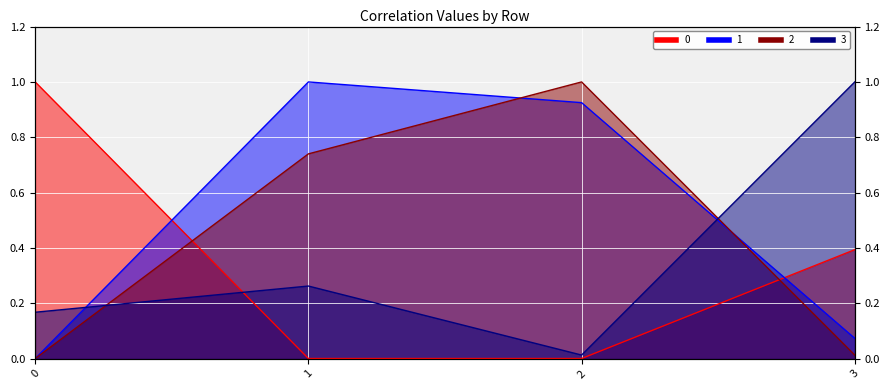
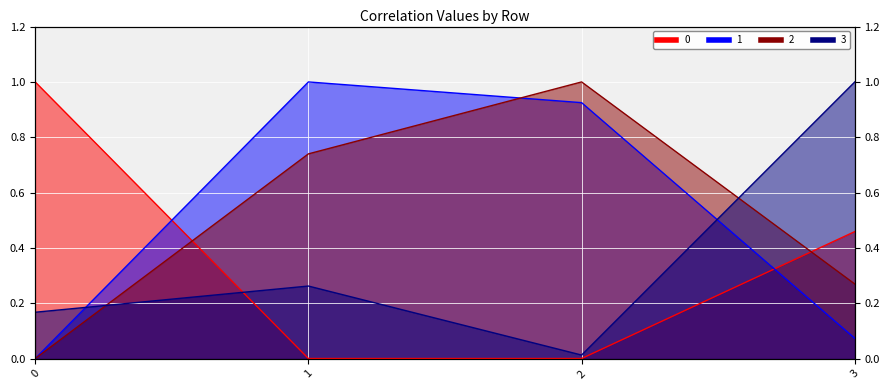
  {
    "0": {
      "0": 1.00,
      "1": 0.00,
      "2": 0.00,
-     "3": 0.39
+     "3": 0.46
    },
    "1": {
      "1": 1.00,
      "2": 0.93,
      "3": 0.07
    },
    "2": {
      "1": 0.74,
      "2": 1.00,
-     "3": 0.01
+     "3": 0.27
    },
    "3": {
      "0": 0.17,
      "1": 0.26,
      "2": 0.01,
      "3": 1.00
    }
  }
